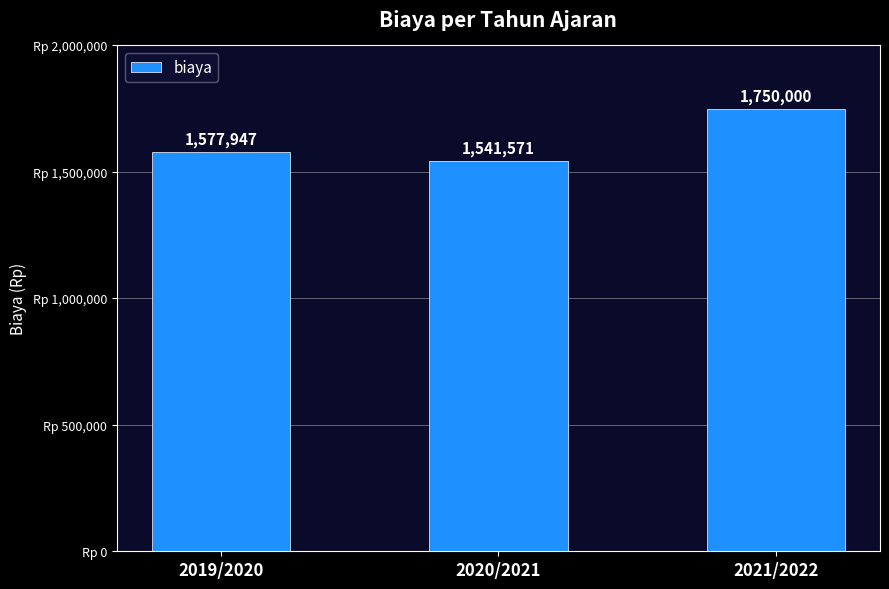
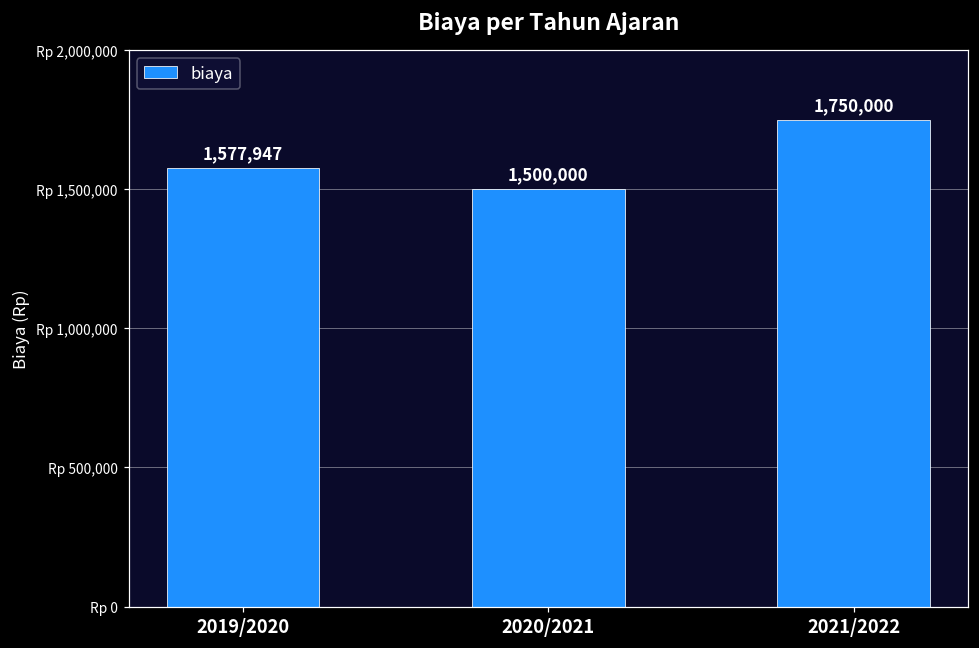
  {
    "2019/2020": "1,577,947",
-   "2020/2021": "1,541,571",
+   "2020/2021": "1,500,000",
    "2021/2022": "1,750,000"
  }
